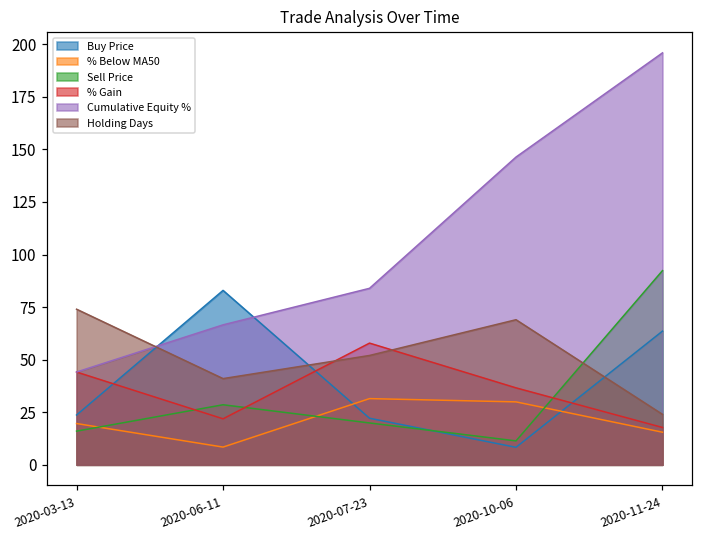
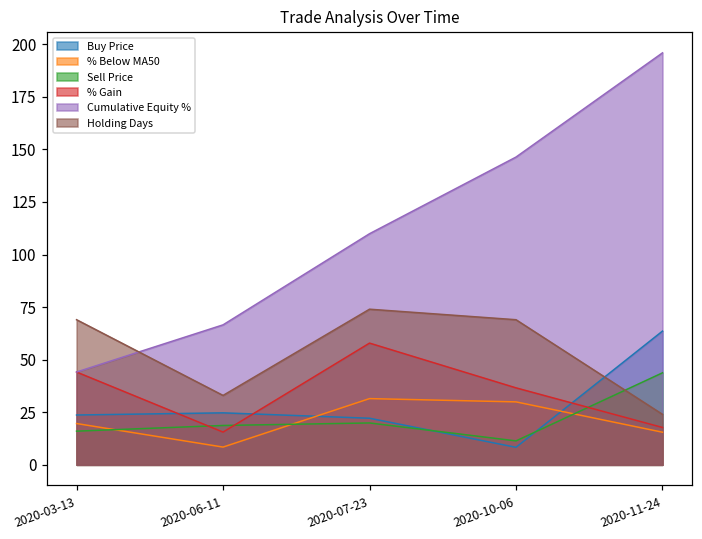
  {
    "Buy Price": {
      "2020-03-13": 24,
-     "2020-06-11": 83,
+     "2020-06-11": 25,
      "2020-07-23": 22,
      "2020-10-06": 8,
      "2020-11-24": 64
    },
    "% Below MA50": {
      "2020-03-13": 20,
      "2020-06-11": 8,
      "2020-07-23": 31,
      "2020-10-06": 30,
      "2020-11-24": 16
    },
    "Sell Price": {
      "2020-03-13": 16,
-     "2020-06-11": 29,
+     "2020-06-11": 19,
      "2020-07-23": 20,
      "2020-10-06": 11,
-     "2020-11-24": 92
+     "2020-11-24": 44
    },
    "% Gain": {
-     "2020-06-11": 22,
+     "2020-06-11": 16,
      "2020-07-23": 58,
      "2020-10-06": 37,
      "2020-11-24": 18
    },
    "Cumulative Equity %": {
      "2020-06-11": 67,
-     "2020-07-23": 84,
+     "2020-07-23": 110,
      "2020-10-06": 146,
      "2020-11-24": 196
    },
    "Holding Days": {
-     "2020-03-13": 74,
-     "2020-06-11": 41,
-     "2020-07-23": 52,
+     "2020-03-13": 69,
+     "2020-06-11": 33,
+     "2020-07-23": 74,
      "2020-10-06": 69,
      "2020-11-24": 24
    }
  }
